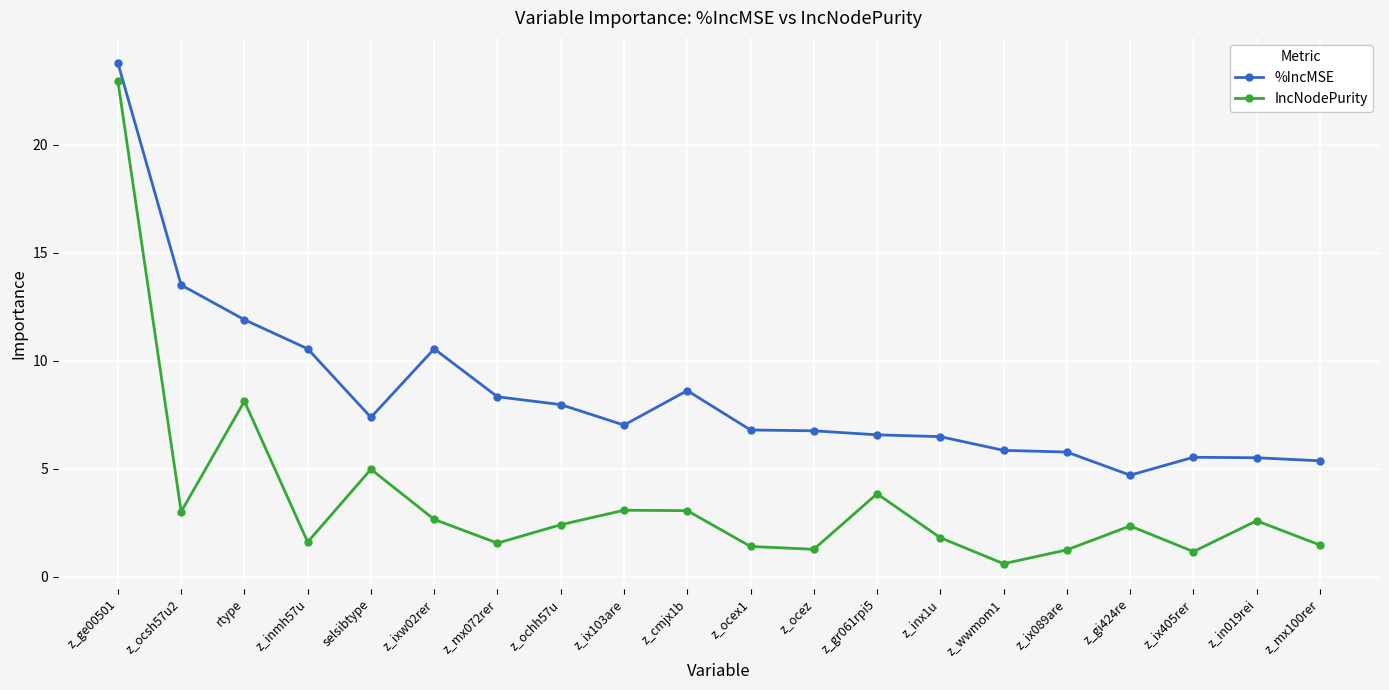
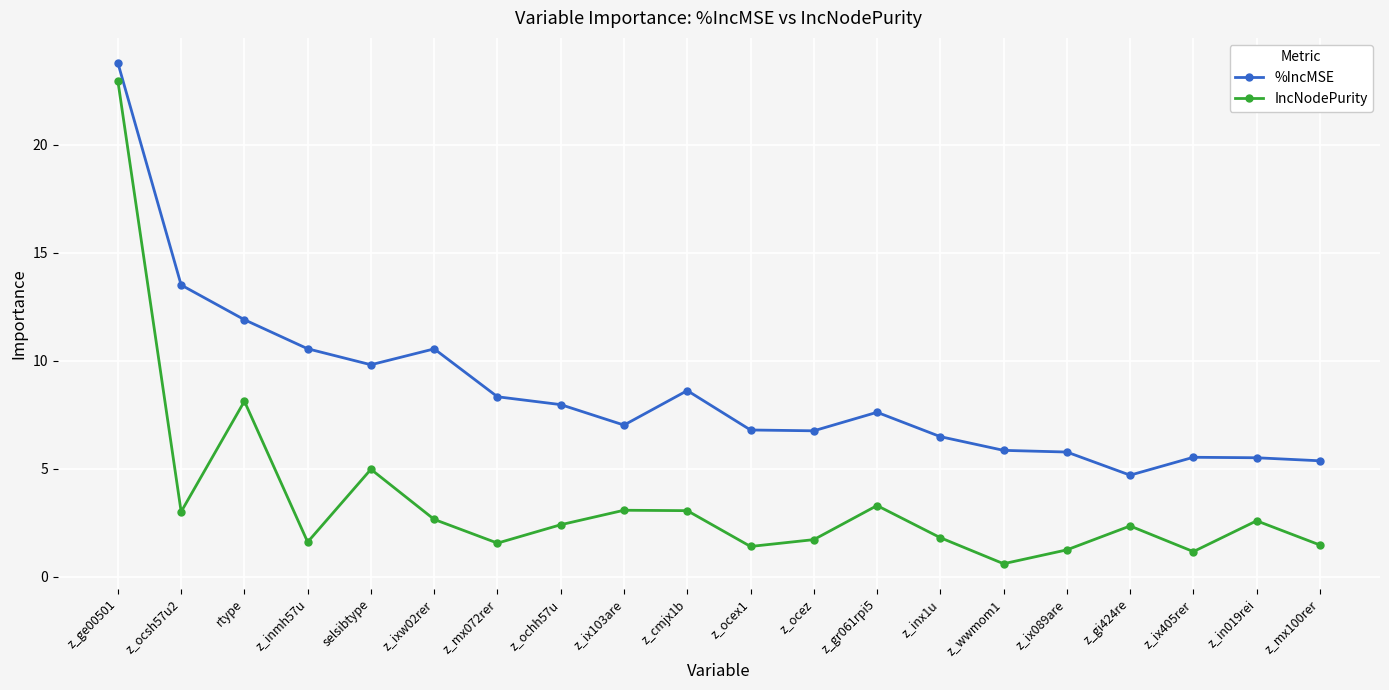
  {
    "%IncMSE": {
      "z_ge00501": 23.8,
      "z_ocsh57u2": 13.5,
      "rtype": 11.9,
      "z_inmh57u": 10.6,
-     "selsibtype": 7.4,
+     "selsibtype": 9.8,
      "z_ixw02rer": 10.6,
      "z_mx072rer": 8.3,
      "z_ochh57u": 8.0,
      "z_ix103are": 7.0,
      "z_cmjx1b": 8.6,
      "z_ocex1": 6.8,
      "z_ocez": 6.8,
-     "z_gr061rpi5": 6.6,
+     "z_gr061rpi5": 7.6,
      "z_inx1u": 6.5,
      "z_wwmom1": 5.9,
      "z_ix089are": 5.8,
      "z_gi424re": 4.7,
      "z_ix405rer": 5.5,
      "z_in019rei": 5.5,
      "z_mx100rer": 5.4
    },
    "IncNodePurity": {
      "z_ge00501": 22.9,
      "z_ocsh57u2": 3.0,
      "rtype": 8.1,
      "z_inmh57u": 1.6,
      "selsibtype": 5.0,
      "z_ixw02rer": 2.7,
      "z_mx072rer": 1.6,
      "z_ochh57u": 2.4,
      "z_ix103are": 3.1,
      "z_cmjx1b": 3.1,
      "z_ocex1": 1.4,
-     "z_ocez": 1.3,
-     "z_gr061rpi5": 3.8,
+     "z_ocez": 1.7,
+     "z_gr061rpi5": 3.3,
      "z_inx1u": 1.8,
      "z_wwmom1": 0.6,
      "z_ix089are": 1.3,
      "z_gi424re": 2.4,
      "z_ix405rer": 1.2,
      "z_in019rei": 2.6,
      "z_mx100rer": 1.5
    }
  }
